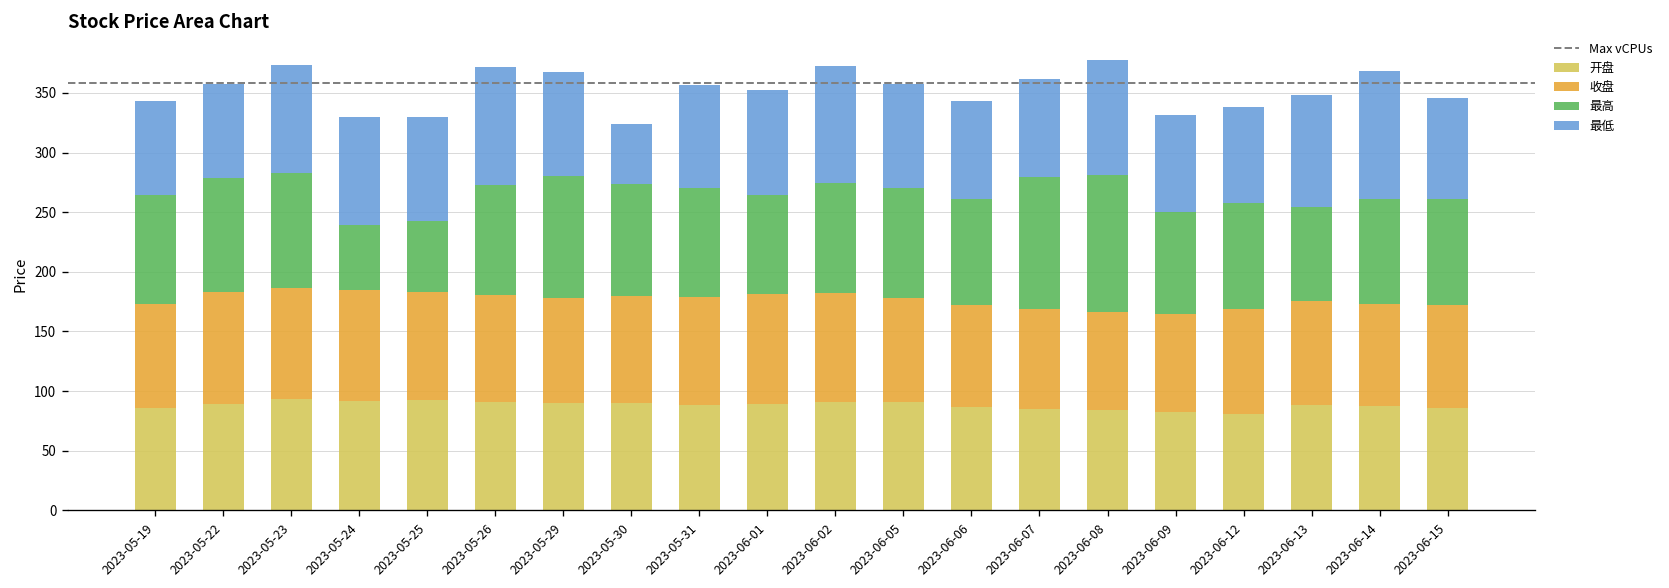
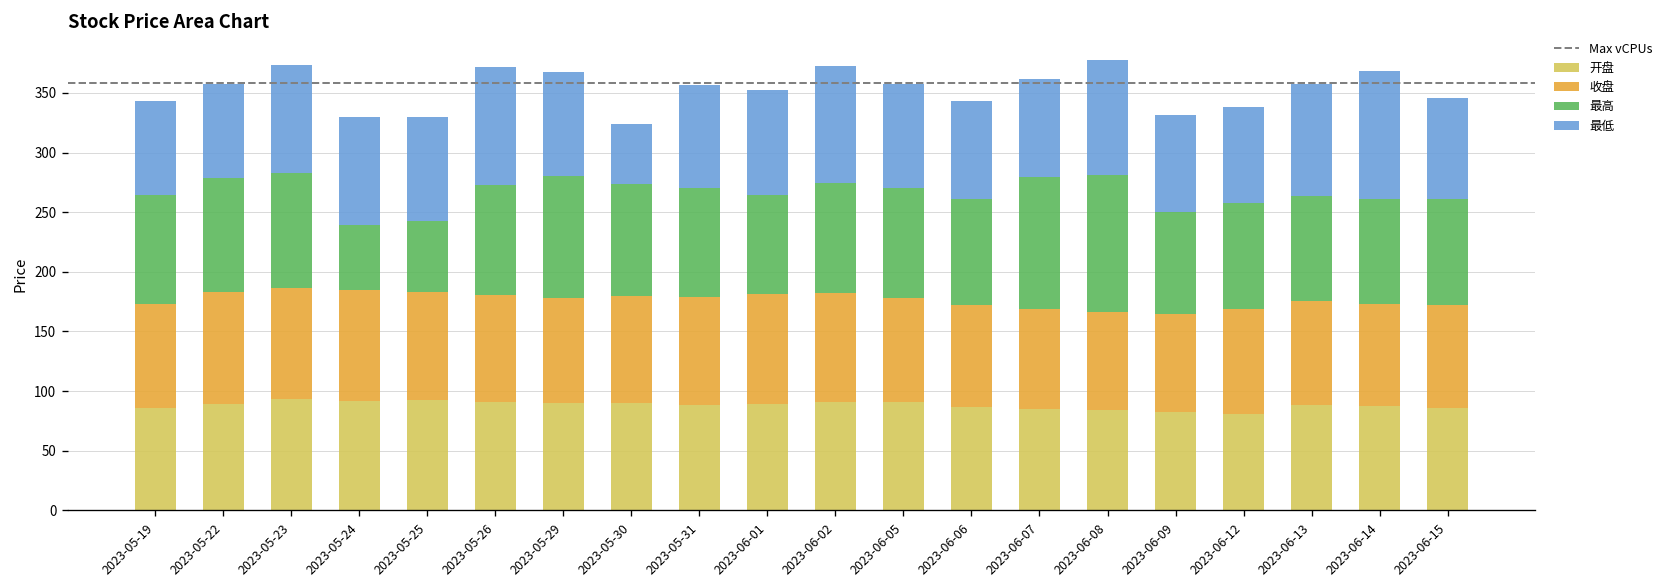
  {
    "最高": {
      "2023-05-19": 90,
      "2023-05-22": 100,
      "2023-05-23": 100,
      "2023-05-24": 50,
      "2023-05-25": 60,
      "2023-05-26": 90,
      "2023-05-29": 100,
      "2023-05-30": 90,
      "2023-05-31": 90,
      "2023-06-01": 80,
      "2023-06-02": 90,
      "2023-06-05": 90,
      "2023-06-06": 90,
      "2023-06-07": 110,
      "2023-06-08": 110,
      "2023-06-09": 90,
      "2023-06-12": 90,
-     "2023-06-13": 80,
+     "2023-06-13": 90,
      "2023-06-14": 90,
      "2023-06-15": 90
    },
    "最低": {
      "2023-05-19": 80,
      "2023-05-22": 80,
      "2023-05-23": 90,
      "2023-05-24": 90,
      "2023-05-25": 90,
      "2023-05-26": 100,
      "2023-05-29": 90,
      "2023-05-30": 50,
      "2023-05-31": 90,
      "2023-06-01": 90,
      "2023-06-02": 100,
      "2023-06-05": 90,
      "2023-06-06": 80,
      "2023-06-07": 80,
      "2023-06-08": 100,
      "2023-06-09": 80,
      "2023-06-12": 80,
      "2023-06-13": 90,
      "2023-06-14": 110,
      "2023-06-15": 90
    }
  }
